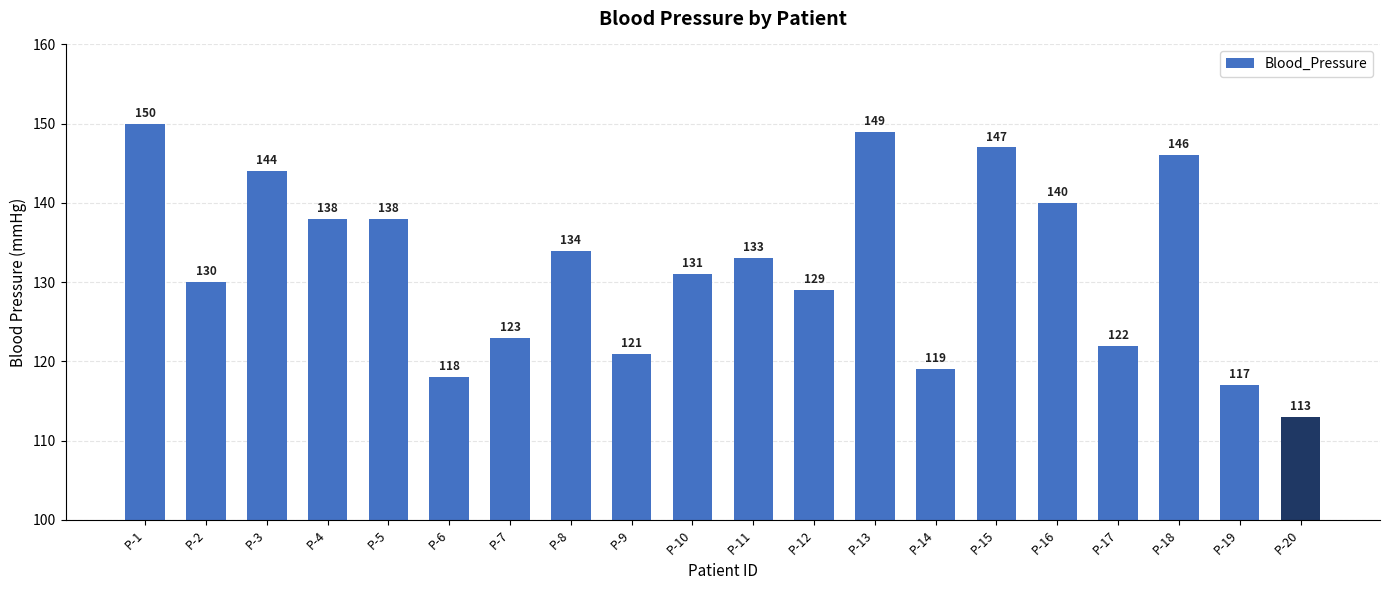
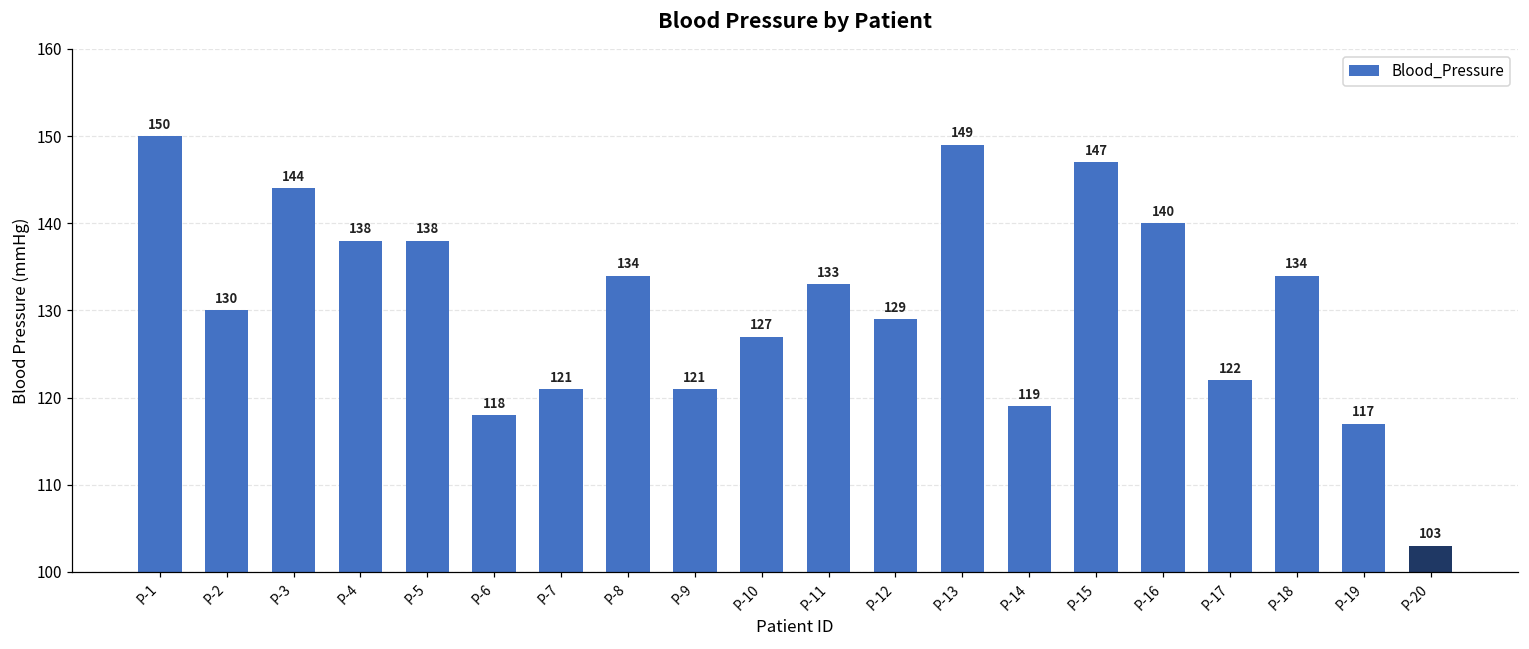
  {
    "P-1": 150,
    "P-2": 130,
    "P-3": 144,
    "P-4": 138,
    "P-5": 138,
    "P-6": 118,
-   "P-7": 123,
+   "P-7": 121,
    "P-8": 134,
    "P-9": 121,
-   "P-10": 131,
+   "P-10": 127,
    "P-11": 133,
    "P-12": 129,
    "P-13": 149,
    "P-14": 119,
    "P-15": 147,
    "P-16": 140,
    "P-17": 122,
-   "P-18": 146,
+   "P-18": 134,
    "P-19": 117,
-   "P-20": 113
+   "P-20": 103
  }
